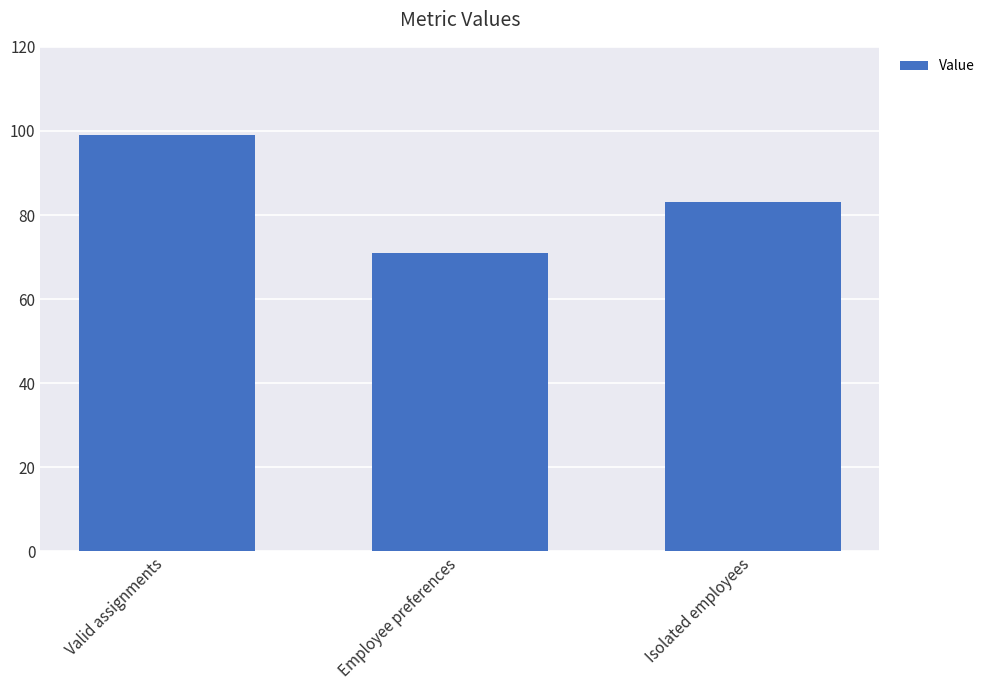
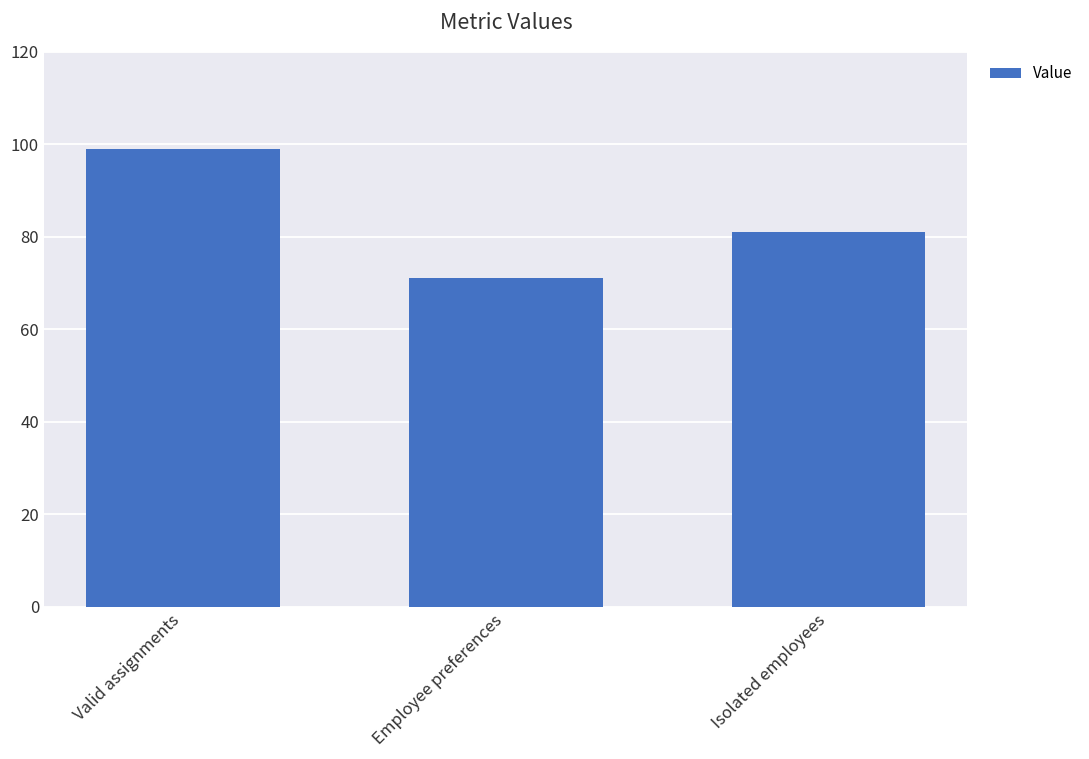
  {
    "Valid assignments": 99,
    "Employee preferences": 71,
-   "Isolated employees": 83
+   "Isolated employees": 81
  }
